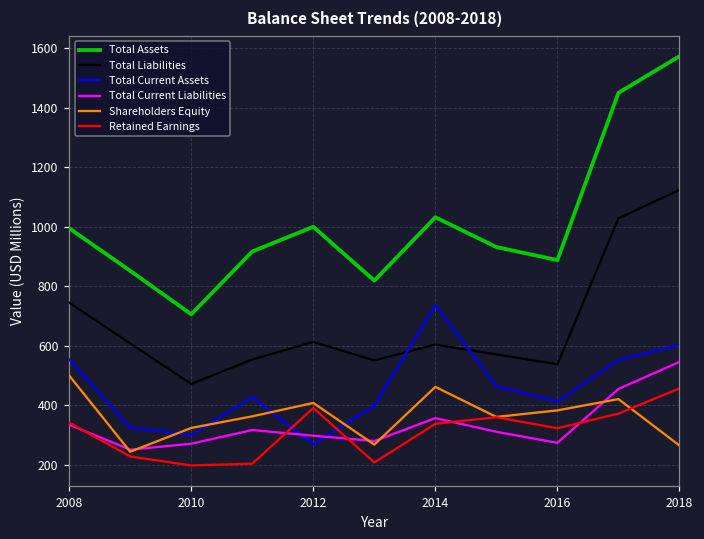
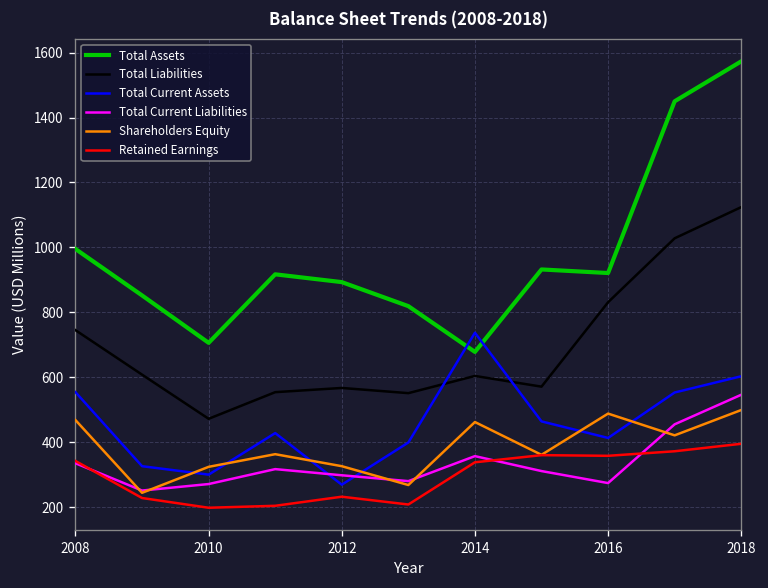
  {
    "Total Assets": {
      "2008": 1000,
      "2010": 710,
-     "2012": 1000,
-     "2014": 1030,
-     "2016": 890,
+     "2012": 890,
+     "2014": 680,
+     "2016": 920,
      "2018": 1570
    },
    "Total Liabilities": {
      "2008": 750,
      "2010": 470,
-     "2012": 610,
+     "2012": 570,
      "2014": 600,
-     "2016": 540,
+     "2016": 830,
      "2018": 1120
    },
    "Total Current Assets": {
      "2008": 550,
      "2010": 300,
      "2012": 270,
      "2014": 740,
      "2016": 410,
      "2018": 600
    },
    "Total Current Liabilities": {
      "2010": 270,
      "2012": 300,
      "2014": 360,
      "2016": 270,
      "2018": 550
    },
    "Shareholders Equity": {
-     "2008": 500,
+     "2008": 470,
      "2010": 320,
-     "2012": 410,
+     "2012": 330,
      "2014": 460,
-     "2016": 380,
-     "2018": 270
+     "2016": 490,
+     "2018": 500
    },
    "Retained Earnings": {
      "2010": 200,
-     "2012": 390,
+     "2012": 230,
      "2014": 340,
-     "2016": 320,
-     "2018": 460
+     "2016": 360,
+     "2018": 400
    }
  }
